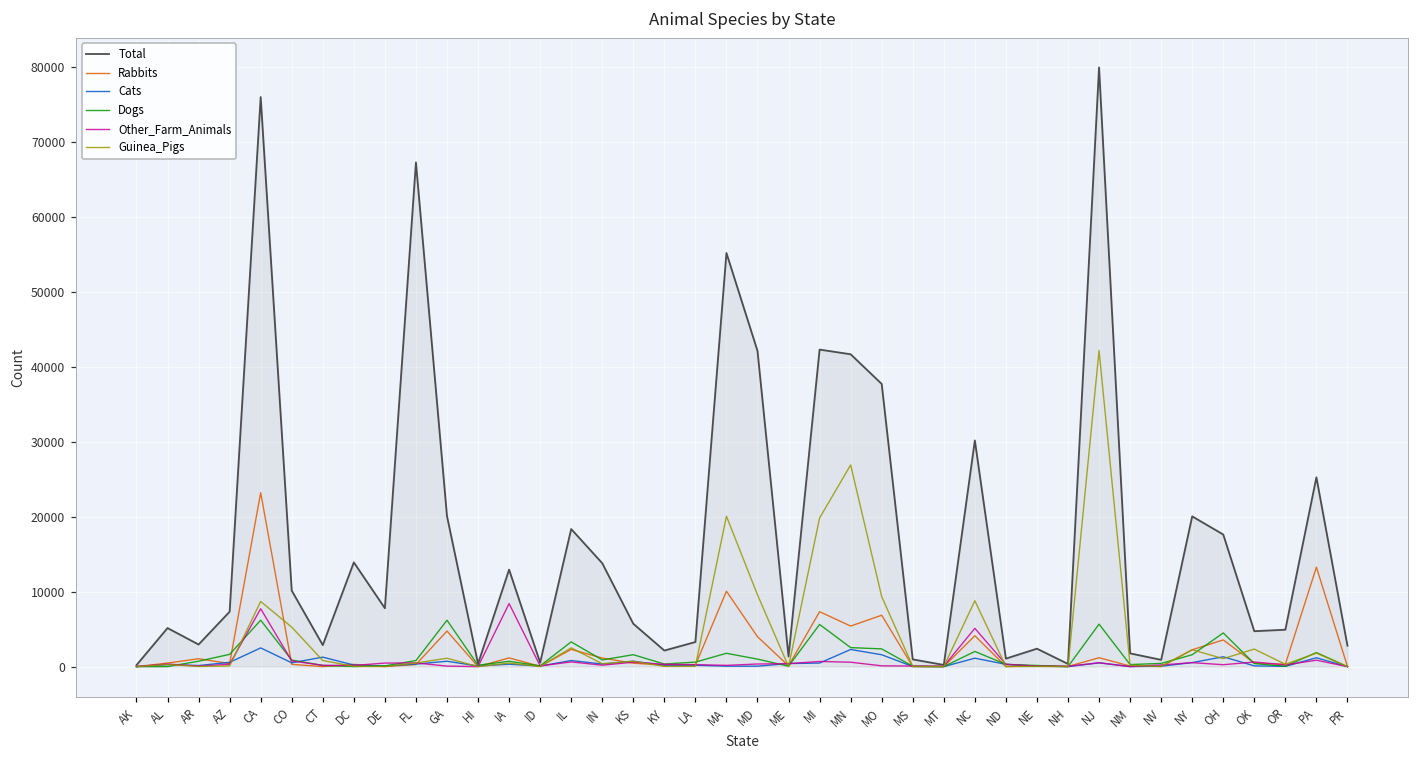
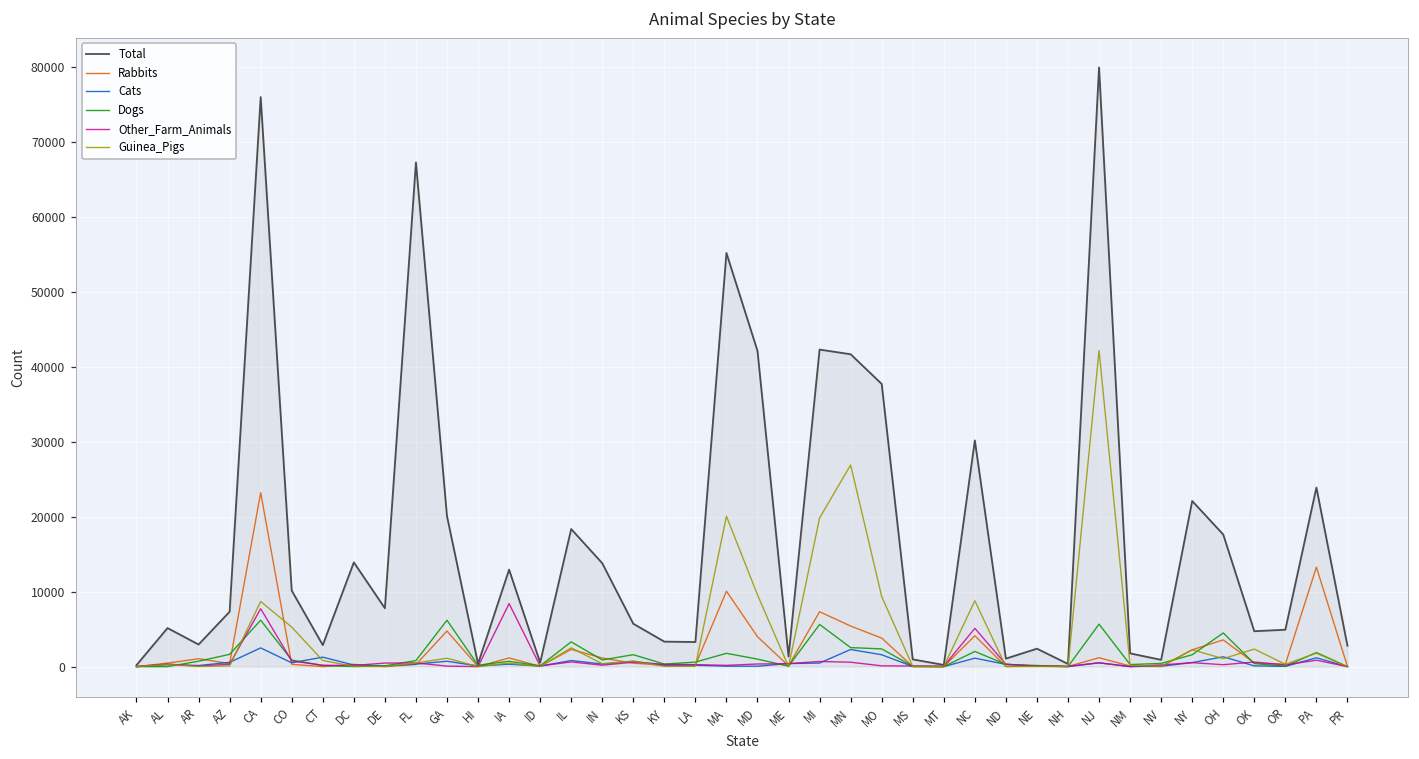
  {
    "Total": {
      "AL": 5000,
      "AR": 3000,
      "AZ": 7000,
      "CA": 76000,
      "CO": 10000,
      "CT": 3000,
      "DC": 14000,
      "DE": 8000,
      "FL": 67000,
      "GA": 20000,
      "IA": 13000,
      "ID": 1000,
      "IL": 18000,
      "IN": 14000,
      "KS": 6000,
-     "KY": 2000,
+     "KY": 3000,
      "LA": 3000,
      "MA": 55000,
      "MD": 42000,
      "ME": 1000,
      "MI": 42000,
      "MN": 42000,
      "MO": 38000,
      "MS": 1000,
      "NC": 30000,
      "ND": 1000,
      "NE": 2000,
      "NJ": 80000,
      "NM": 2000,
      "NV": 1000,
-     "NY": 20000,
+     "NY": 22000,
      "OH": 18000,
      "OK": 5000,
      "OR": 5000,
-     "PA": 25000,
+     "PA": 24000,
      "PR": 3000
    },
    "Rabbits": {
      "CA": 23000,
      "GA": 5000,
      "IA": 1000,
      "MA": 10000,
      "MD": 4000,
      "MI": 7000,
      "MN": 5000,
-     "MO": 7000,
+     "MO": 4000,
      "NC": 4000,
      "NJ": 1000,
      "OH": 4000,
      "PA": 13000
    },
    "Cats": {
      "CA": 2000,
      "CT": 1000,
      "GA": 1000,
      "MO": 2000,
      "NC": 1000
    },
    "Dogs": {
      "AZ": 2000,
      "CA": 6000,
      "GA": 6000,
      "IL": 3000,
      "KS": 2000,
      "MA": 2000,
      "MD": 1000,
      "MI": 6000,
      "MO": 2000,
      "NC": 2000,
      "NJ": 6000,
      "NY": 2000,
      "OH": 4000
    },
    "Other_Farm_Animals": {
      "CA": 8000,
      "DE": 0,
      "GA": 0,
      "IA": 8000,
      "MN": 1000,
      "MO": 0,
      "NC": 5000,
      "OH": 0
    },
    "Guinea_Pigs": {
      "CA": 9000,
      "CO": 5000,
      "CT": 1000,
      "GA": 1000,
      "MA": 20000,
      "MD": 10000,
      "MI": 20000,
      "MN": 27000,
      "MO": 9000,
      "NC": 9000,
      "NJ": 42000,
      "OK": 2000
    }
  }
